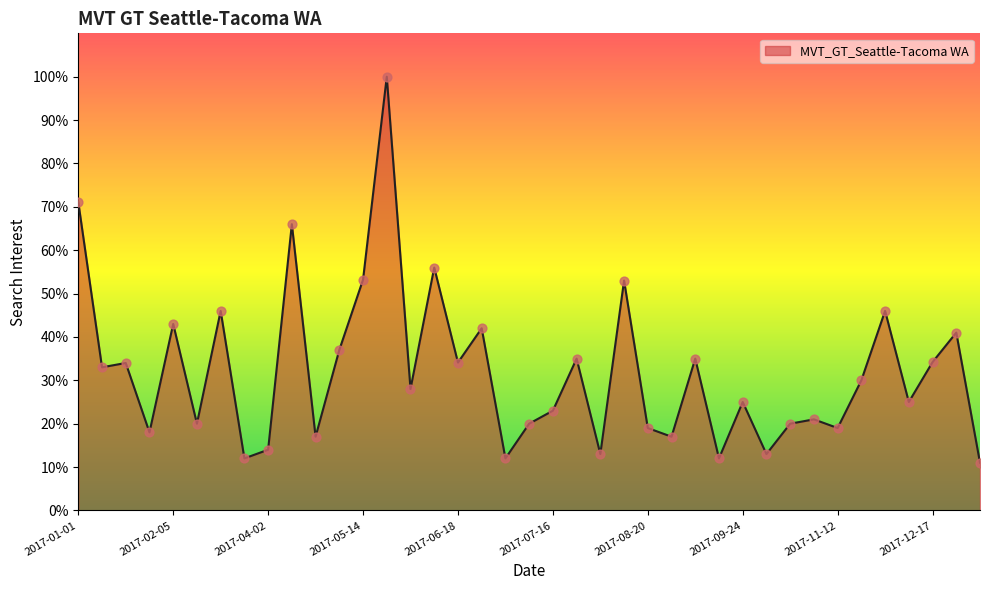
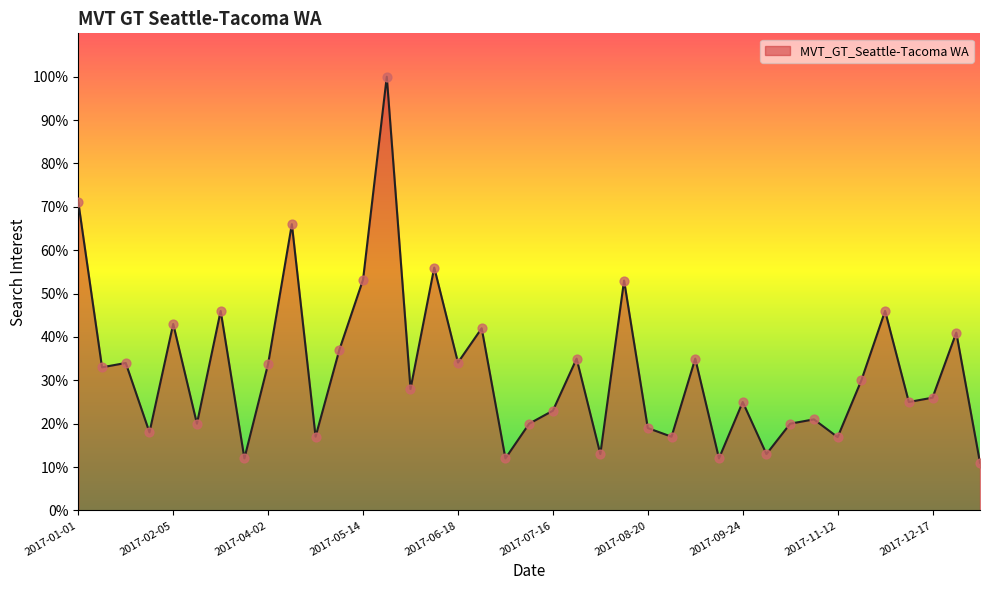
  {
    "2017-01-01": "71%",
    "2017-02-05": "43%",
-   "2017-04-02": "14%",
+   "2017-04-02": "34%",
    "2017-05-14": "53%",
    "2017-06-18": "34%",
    "2017-07-16": "23%",
    "2017-08-20": "19%",
    "2017-09-24": "25%",
-   "2017-11-12": "19%",
-   "2017-12-17": "34%"
+   "2017-11-12": "17%",
+   "2017-12-17": "26%"
  }
